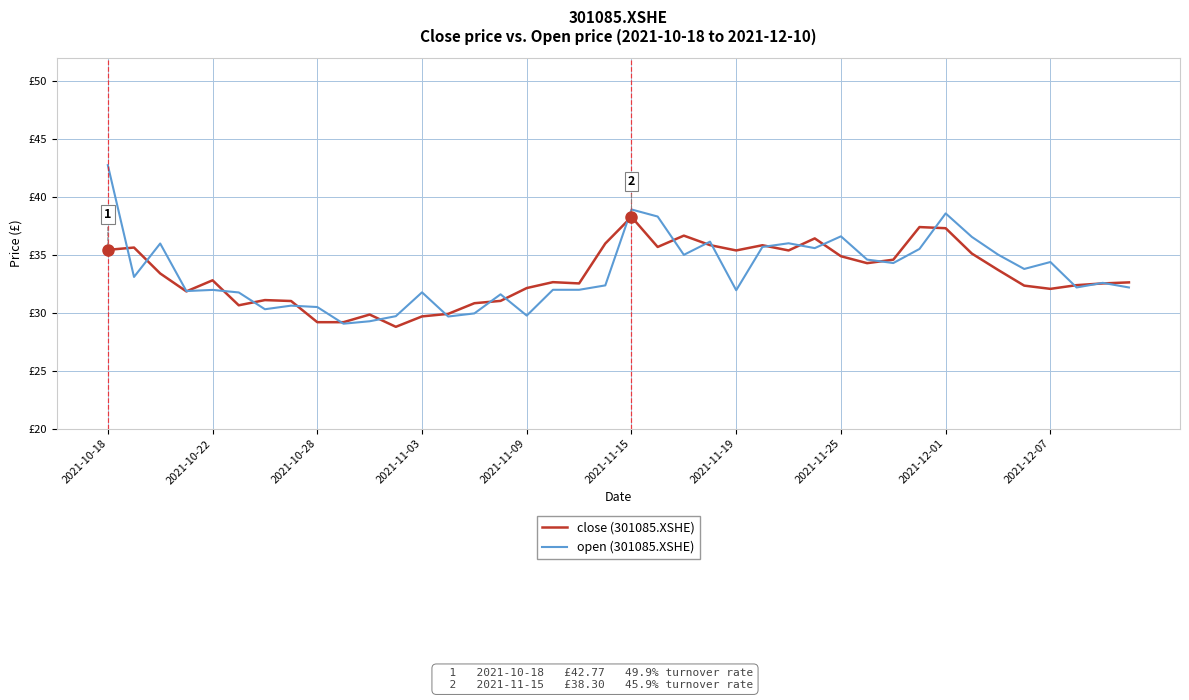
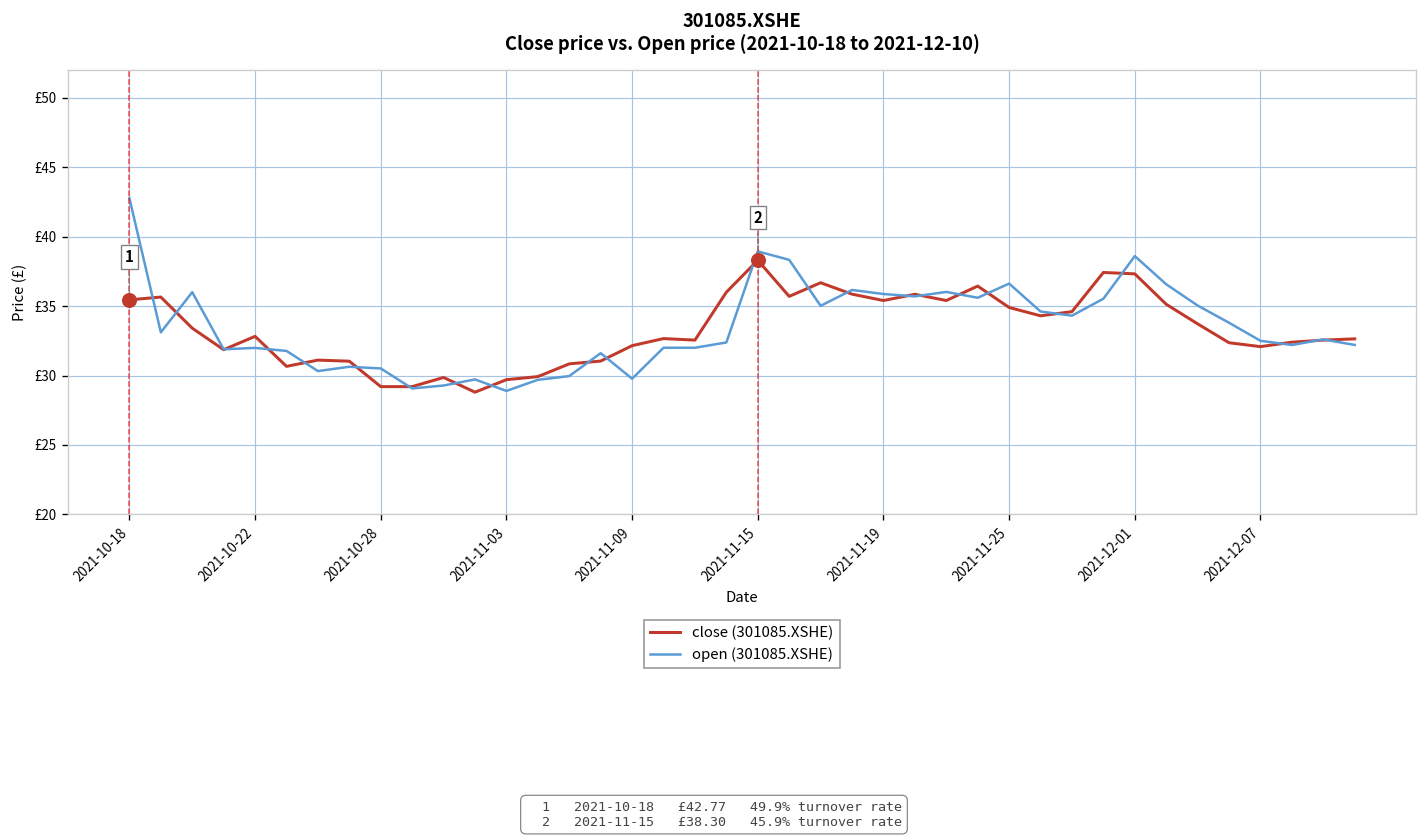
  {
    "open (301085.XSHE)": {
      "2021-10-18": "£42.8",
      "2021-10-22": "£32.0",
      "2021-10-28": "£30.5",
-     "2021-11-03": "£31.8",
+     "2021-11-03": "£28.9",
      "2021-11-09": "£29.8",
-     "2021-11-19": "£32.0",
+     "2021-11-19": "£35.9",
      "2021-11-25": "£36.6",
      "2021-12-01": "£38.6",
-     "2021-12-07": "£34.4"
+     "2021-12-07": "£32.5"
    }
  }
